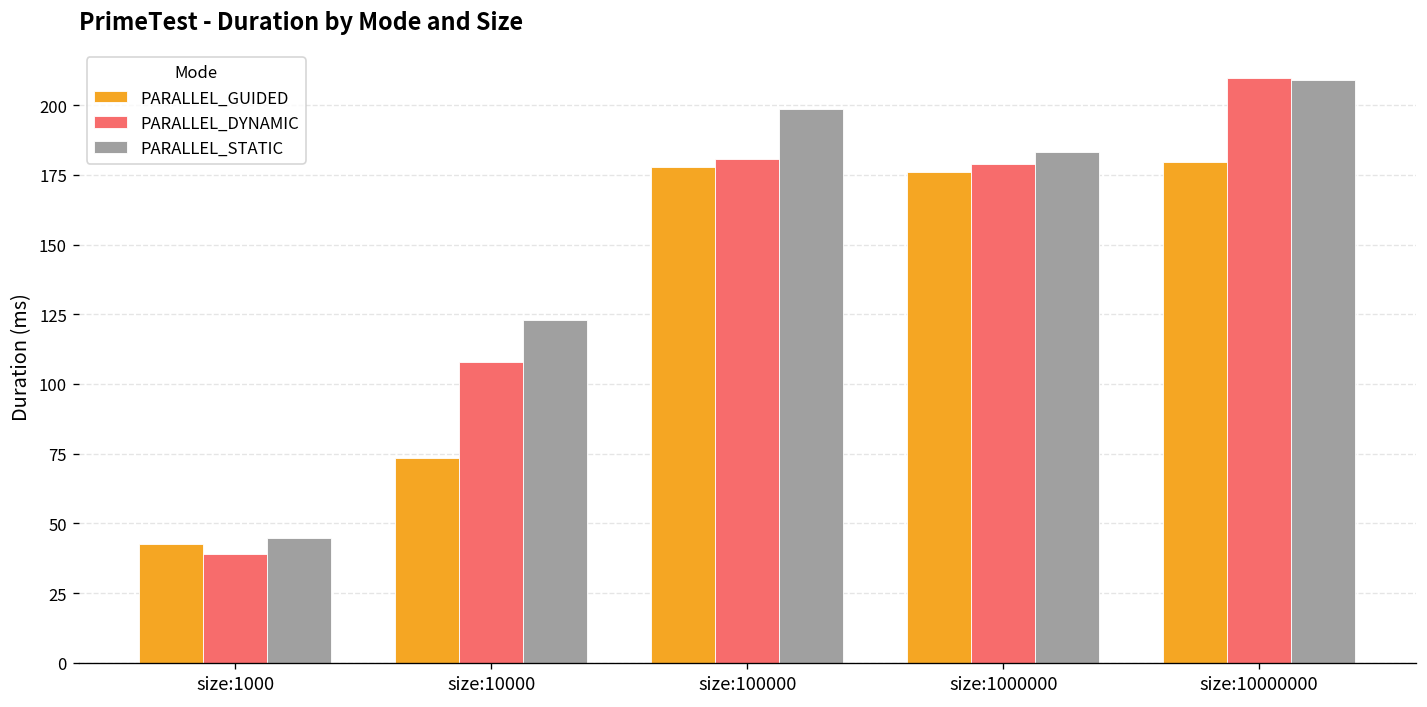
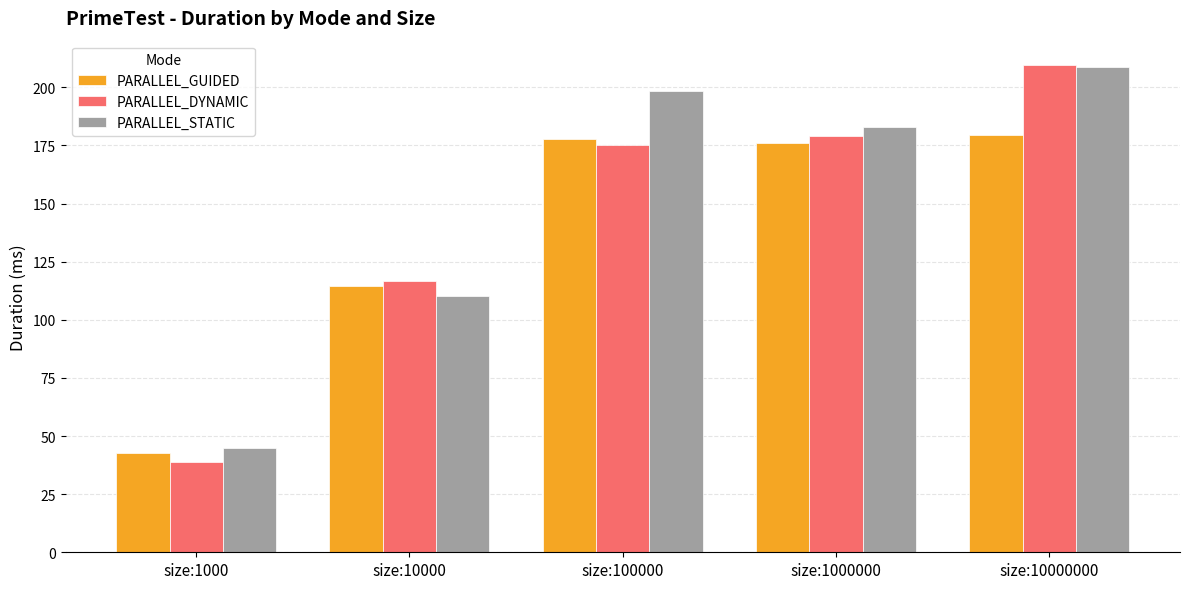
  {
    "PARALLEL_GUIDED": {
      "size:1000": 43,
-     "size:10000": 74,
+     "size:10000": 114,
      "size:100000": 178,
      "size:1000000": 176,
      "size:10000000": 179
    },
    "PARALLEL_DYNAMIC": {
      "size:1000": 39,
-     "size:10000": 108,
-     "size:100000": 181,
+     "size:10000": 117,
+     "size:100000": 175,
      "size:1000000": 179,
      "size:10000000": 210
    },
    "PARALLEL_STATIC": {
      "size:1000": 45,
-     "size:10000": 123,
+     "size:10000": 110,
      "size:100000": 198,
      "size:1000000": 183,
      "size:10000000": 209
    }
  }
